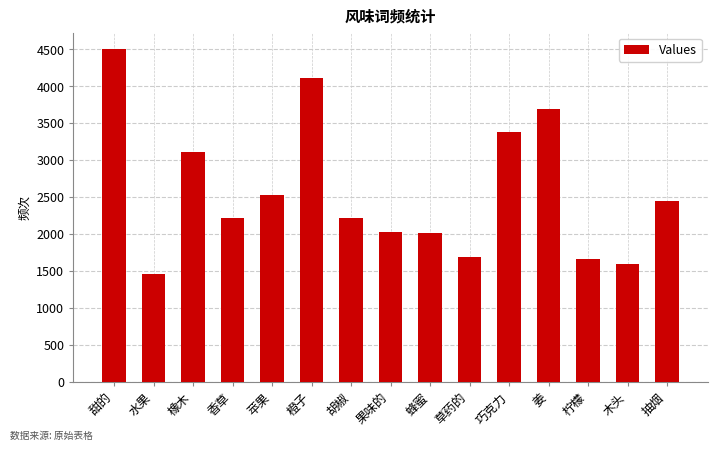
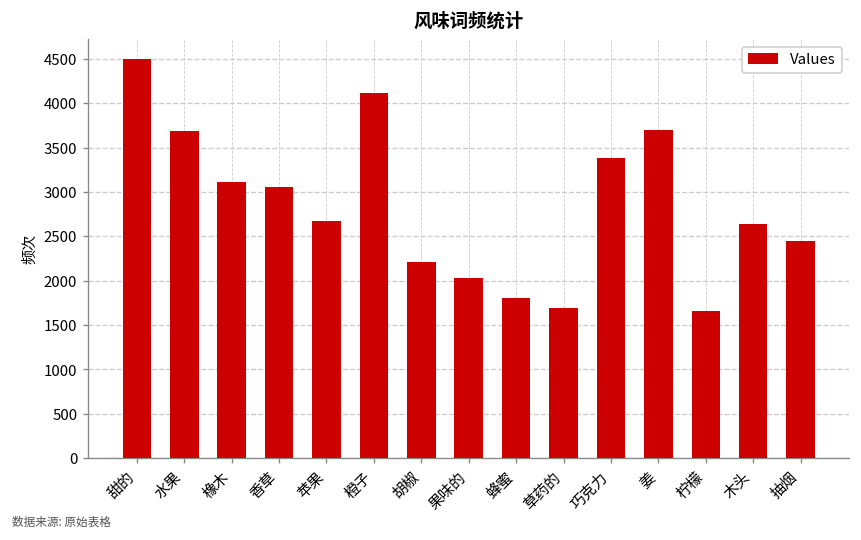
  {
    "甜的": 4500,
-   "水果": 1500,
+   "水果": 3700,
    "橡木": 3100,
-   "香草": 2200,
-   "苹果": 2500,
+   "香草": 3100,
+   "苹果": 2700,
    "橙子": 4100,
    "胡椒": 2200,
    "果味的": 2000,
-   "蜂蜜": 2000,
+   "蜂蜜": 1800,
    "草药的": 1700,
    "巧克力": 3400,
    "姜": 3700,
    "柠檬": 1700,
-   "木头": 1600,
+   "木头": 2600,
    "抽烟": 2400
  }
